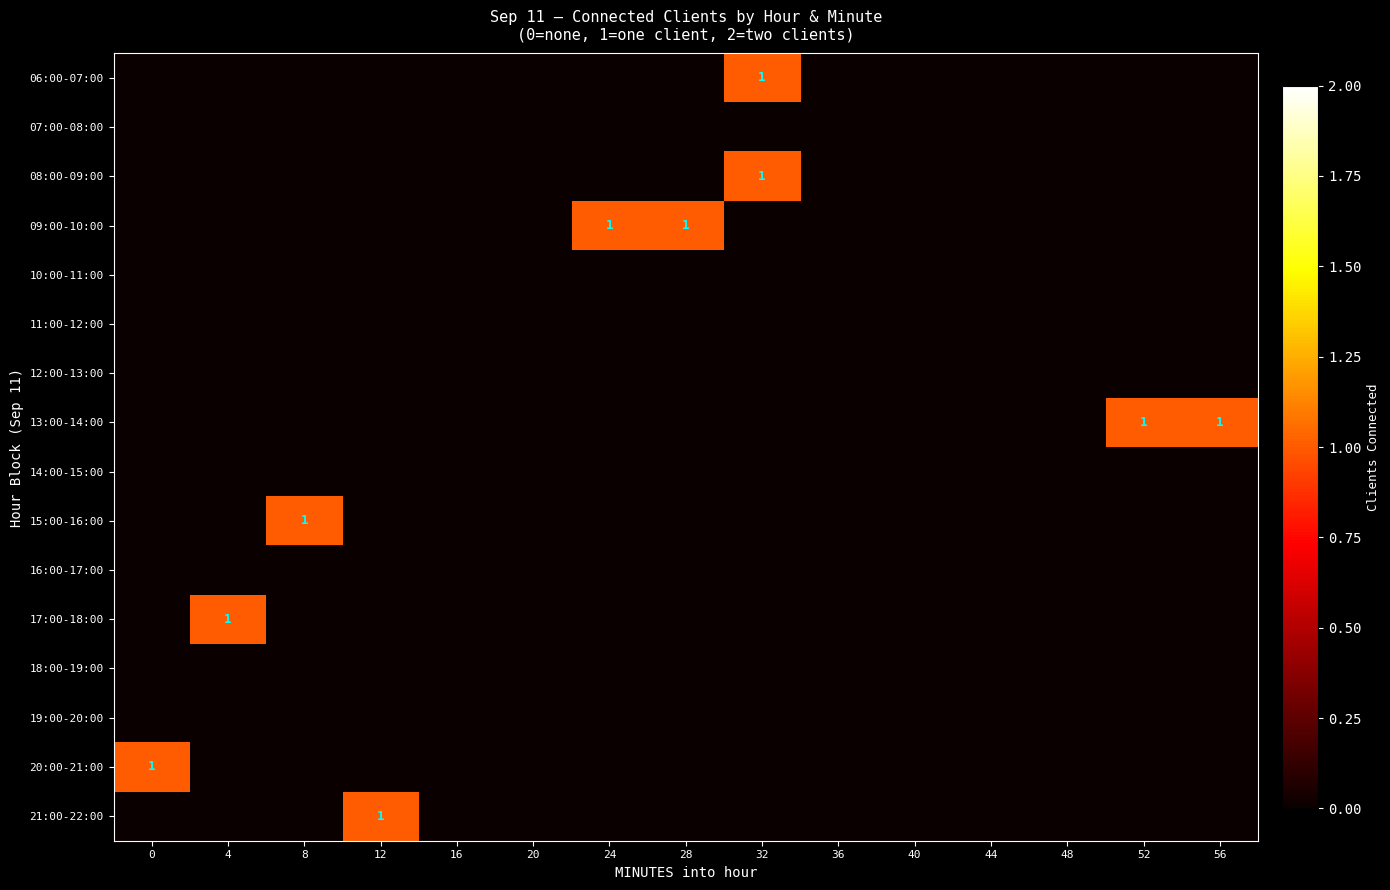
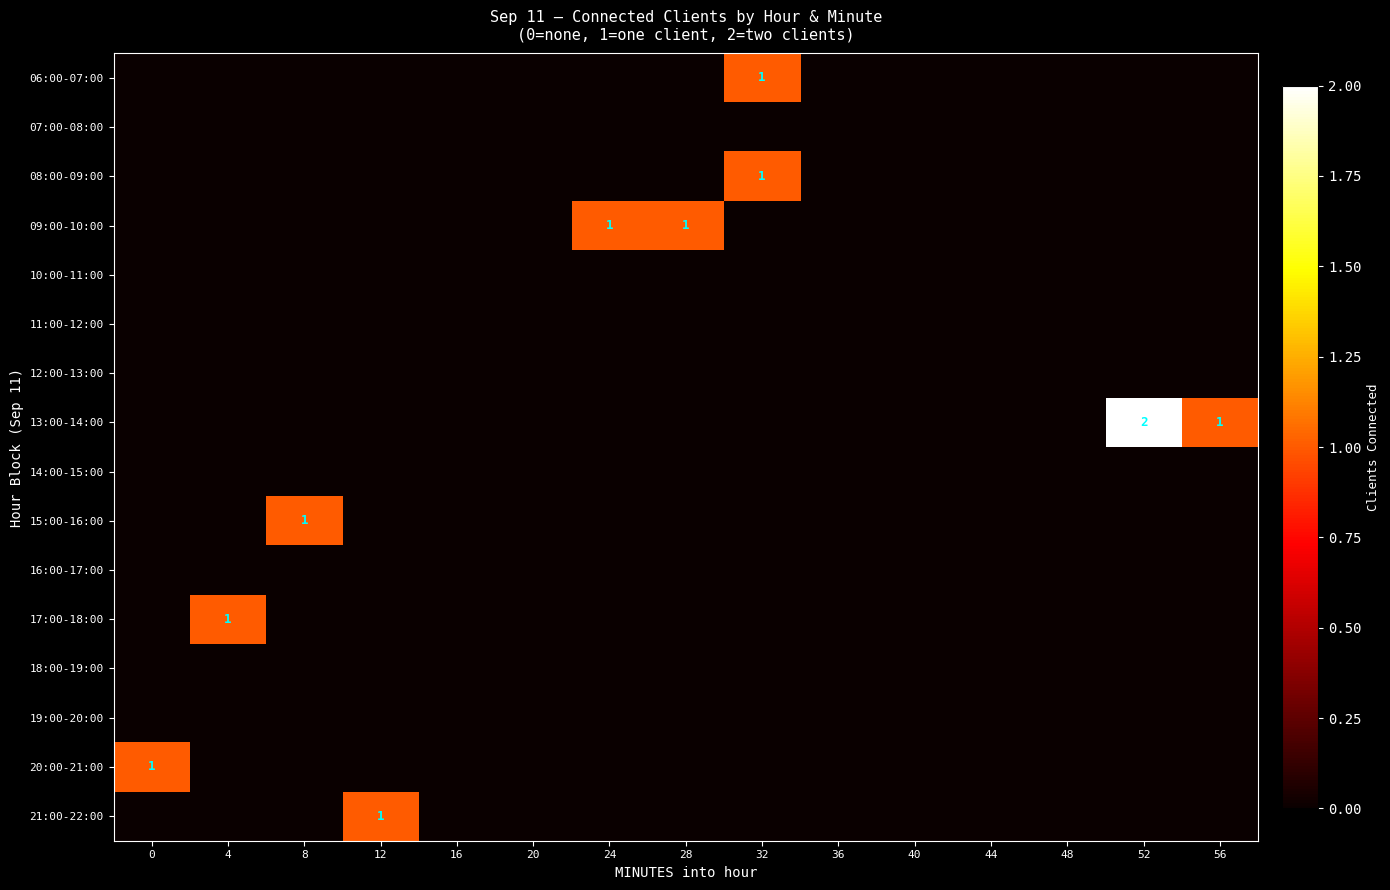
  {
    "06:00-07:00": {
      "32": 1
    },
    "08:00-09:00": {
      "32": 1
    },
    "09:00-10:00": {
      "24": 1,
      "28": 1
    },
    "13:00-14:00": {
-     "52": 1,
+     "52": 2,
      "56": 1
    },
    "15:00-16:00": {
      "8": 1
    },
    "17:00-18:00": {
      "4": 1
    },
    "20:00-21:00": {
      "0": 1
    },
    "21:00-22:00": {
      "12": 1
    }
  }
